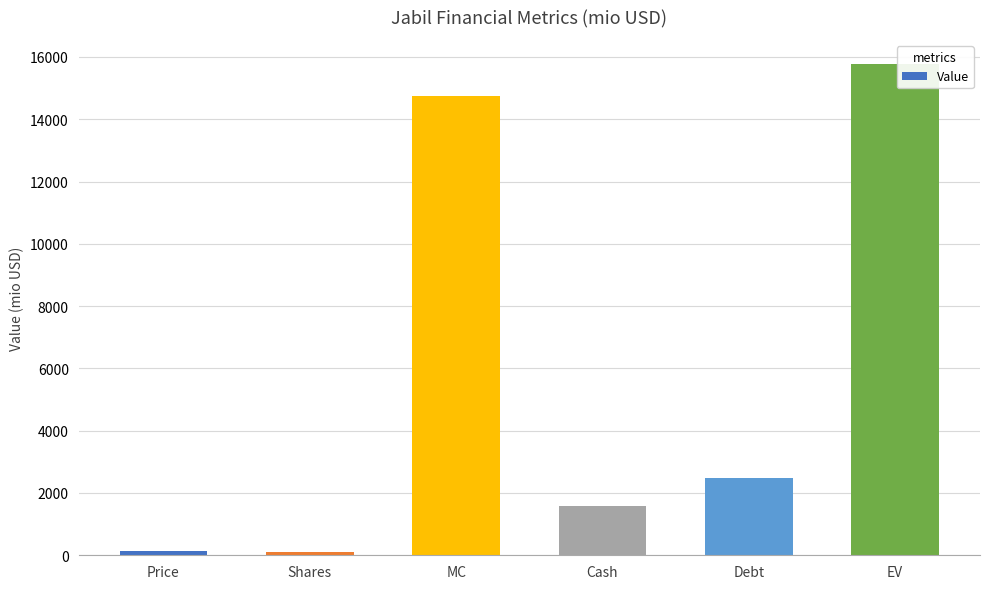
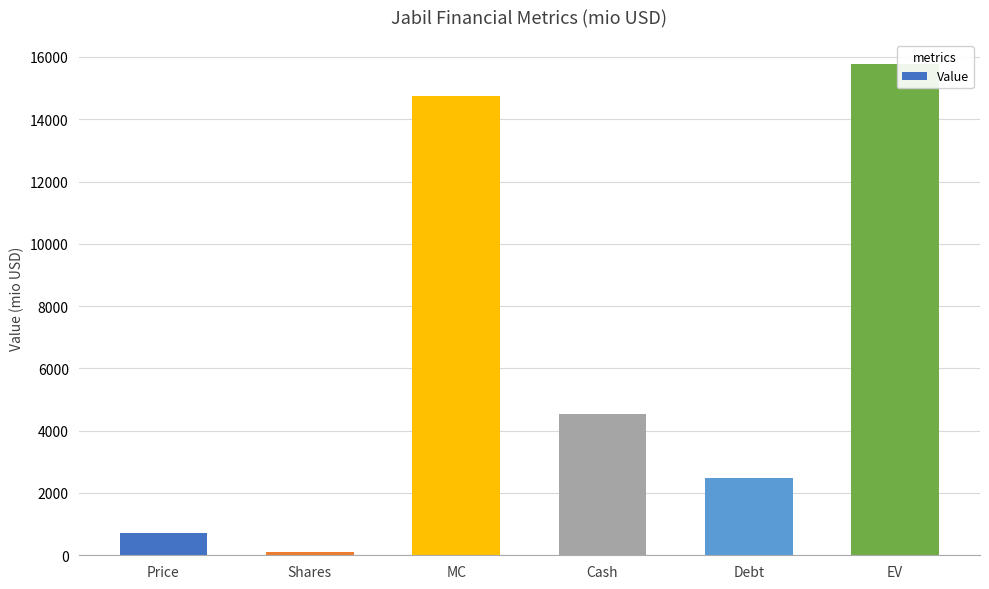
  {
-   "Price": 100,
+   "Price": 700,
    "Shares": 100,
    "MC": 14700,
-   "Cash": 1600,
+   "Cash": 4500,
    "Debt": 2500,
    "EV": 15800
  }
